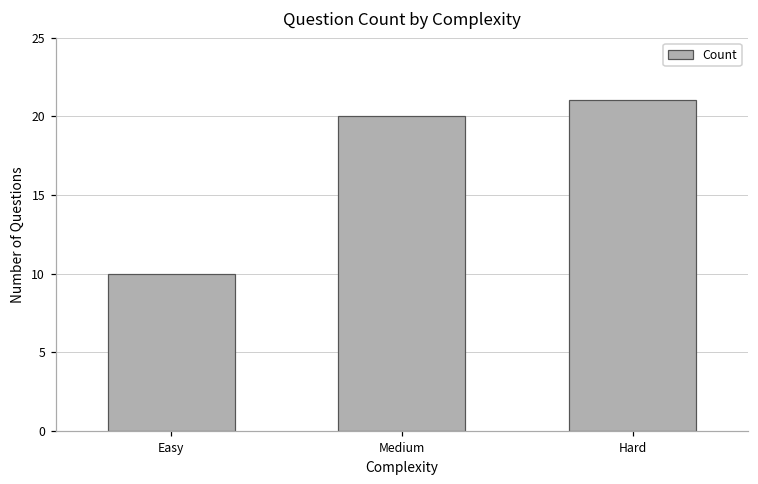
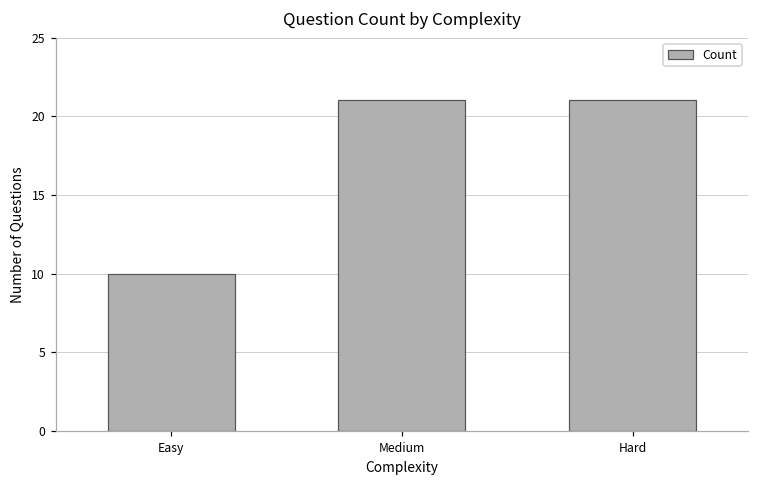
  {
    "Easy": 10,
-   "Medium": 20,
+   "Medium": 21,
    "Hard": 21
  }
